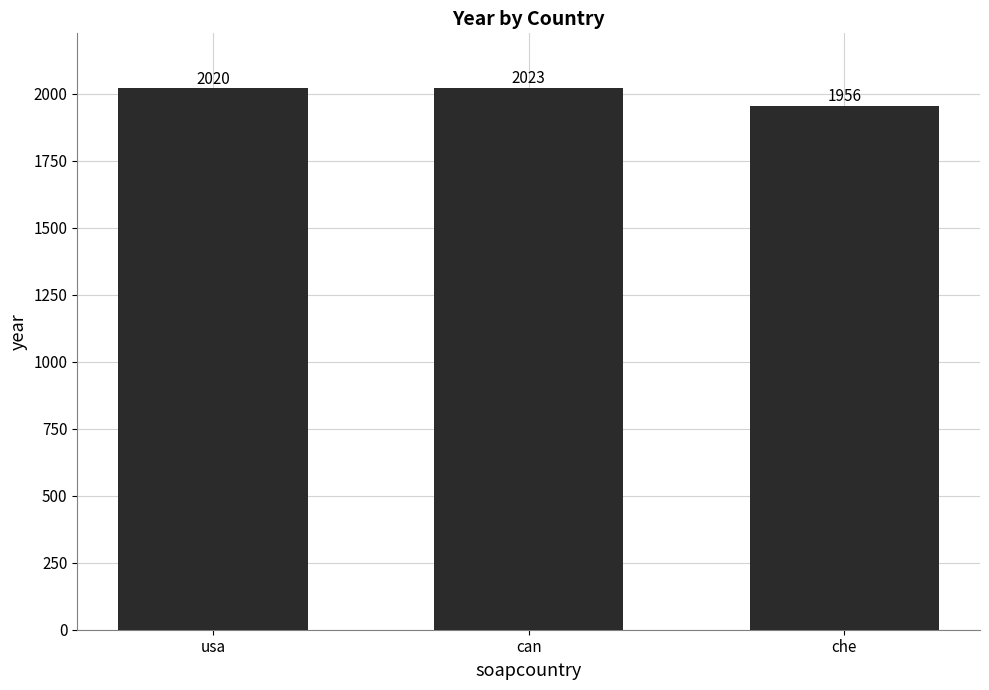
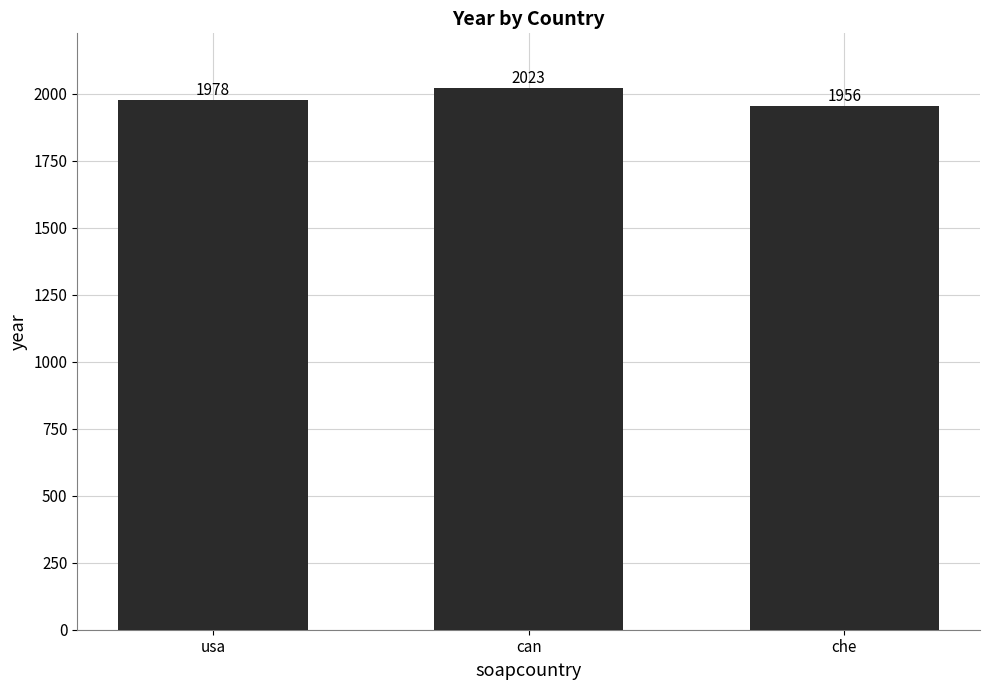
  {
-   "usa": 2020,
+   "usa": 1978,
    "can": 2023,
    "che": 1956
  }
